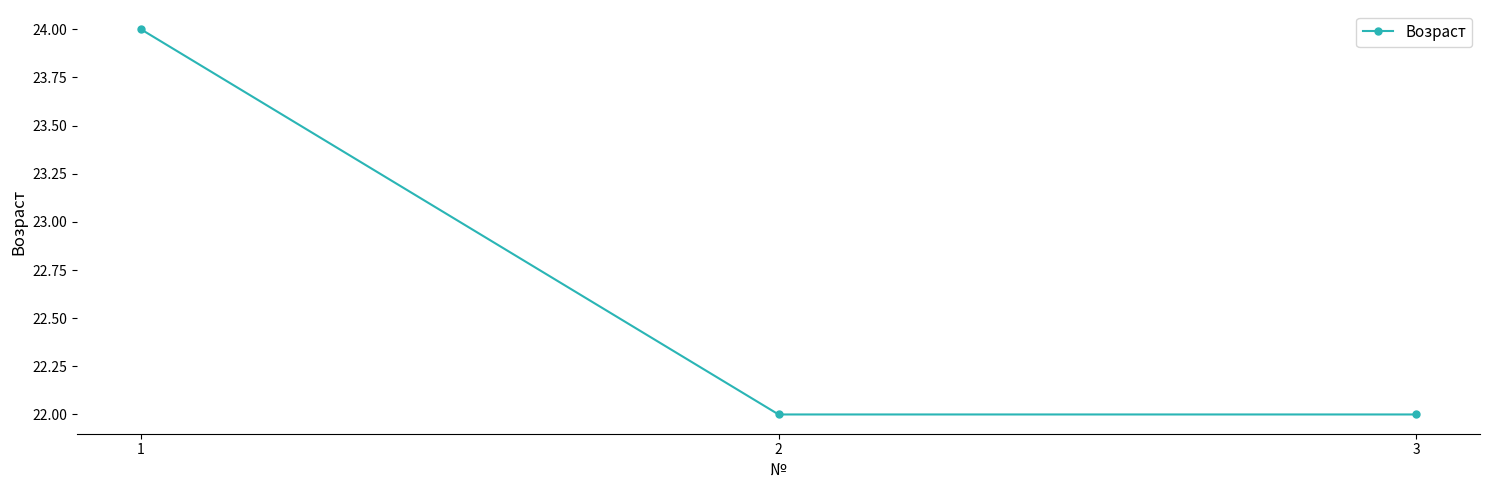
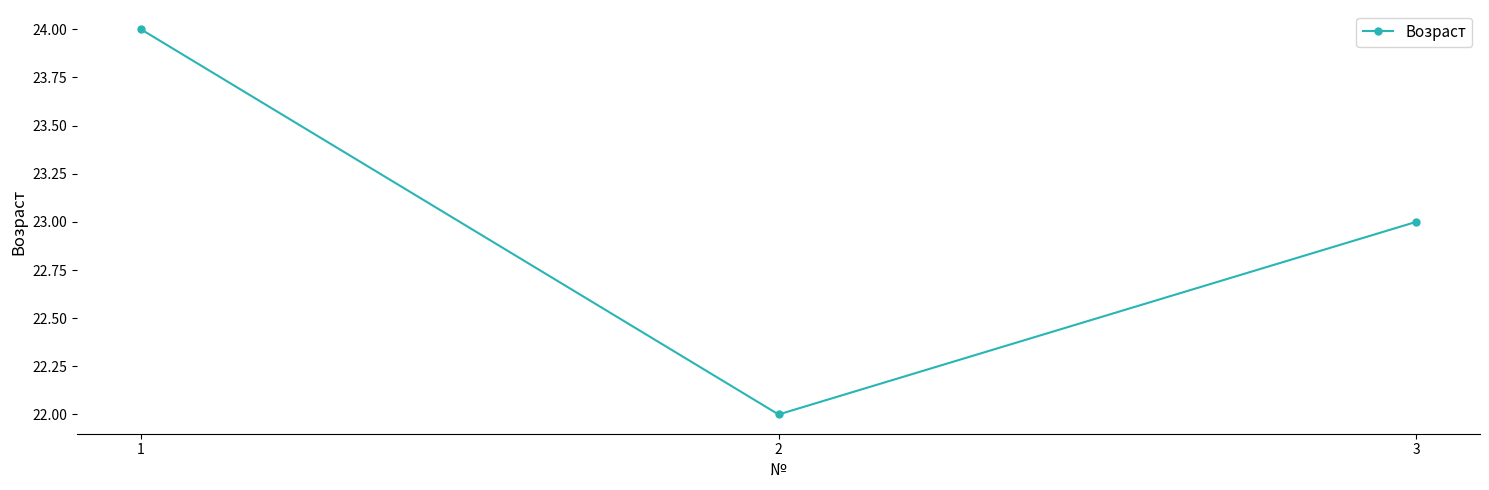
  {
    "1": 24,
    "2": 22,
-   "3": 22
+   "3": 23
  }
